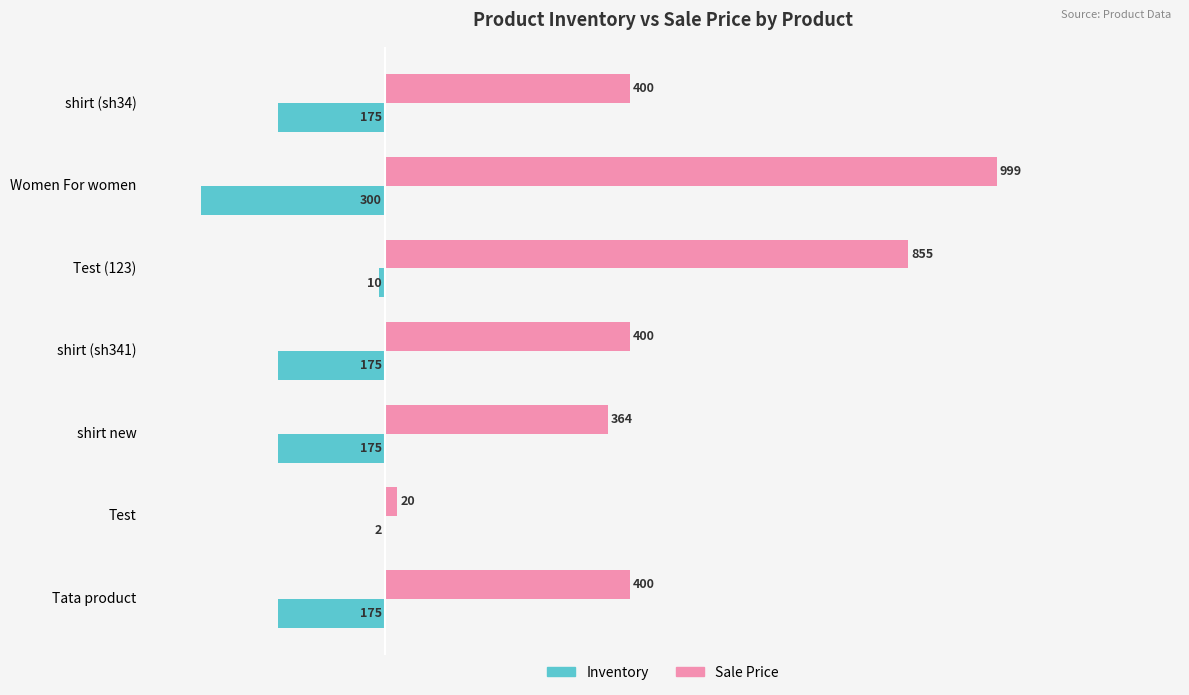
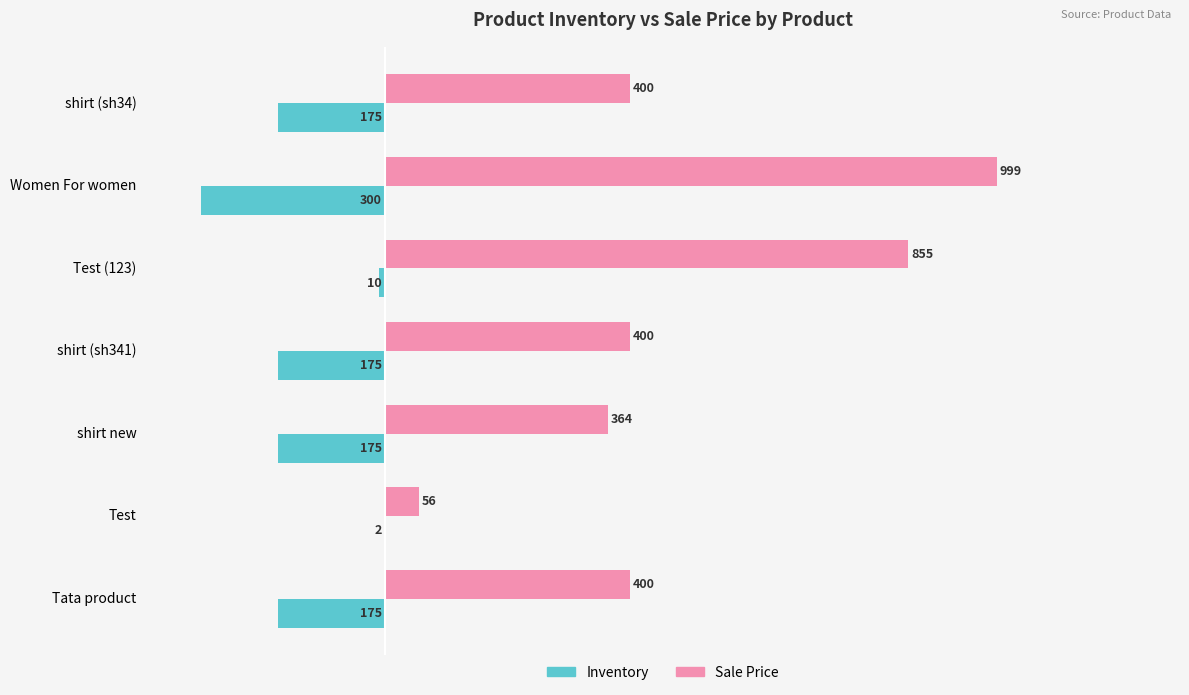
  {
    "Sale Price": {
      "shirt (sh34)": 400,
      "Women For women": 999,
      "Test (123)": 855,
      "shirt (sh341)": 400,
      "shirt new": 364,
-     "Test": 20,
+     "Test": 56,
      "Tata product": 400
    }
  }
